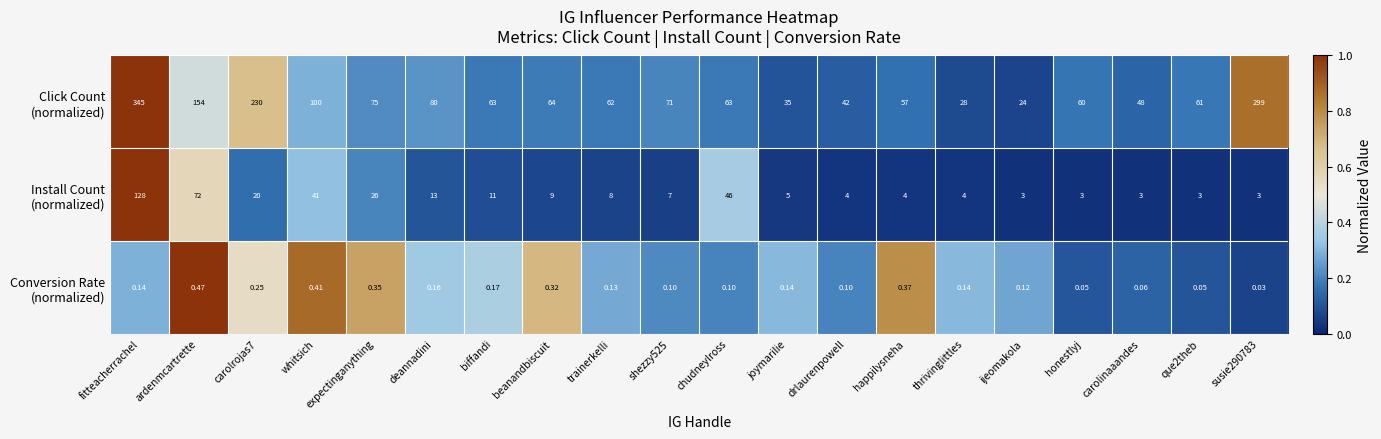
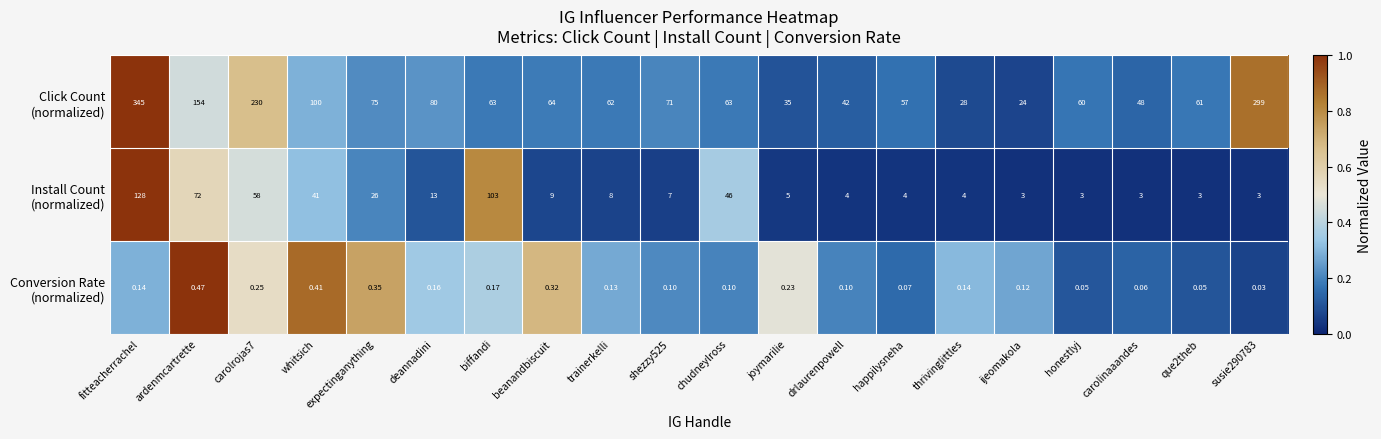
  {
    "Click Count (normalized)": {
      "fitteacherrachel": 345,
      "ardenmcartrette": 154,
      "carolrojas7": 230,
      "whitsich": 100,
      "expectinganything": 75,
      "deannadini": 80,
      "biffandi": 63,
      "beanandbiscuit": 64,
      "trainerkelli": 62,
      "shezzy525": 71,
      "chudneylross": 63,
      "joymarilie": 35,
      "drlaurenpowell": 42,
      "happilysneha": 57,
      "thrivinglittles": 28,
      "ijeomakola": 24,
      "honestlyj": 60,
      "carolinaaandes": 48,
      "que2theb": 61,
      "susie290783": 299
    },
    "Install Count (normalized)": {
      "fitteacherrachel": 128,
      "ardenmcartrette": 72,
-     "carolrojas7": 20,
+     "carolrojas7": 58,
      "whitsich": 41,
      "expectinganything": 26,
      "deannadini": 13,
-     "biffandi": 11,
+     "biffandi": 103,
      "beanandbiscuit": 9,
      "trainerkelli": 8,
      "shezzy525": 7,
      "chudneylross": 46,
      "joymarilie": 5,
      "drlaurenpowell": 4,
      "happilysneha": 4,
      "thrivinglittles": 4,
      "ijeomakola": 3,
      "honestlyj": 3,
      "carolinaaandes": 3,
      "que2theb": 3,
      "susie290783": 3
    },
    "Conversion Rate (normalized)": {
      "fitteacherrachel": 0.14,
      "ardenmcartrette": 0.47,
      "carolrojas7": 0.25,
      "whitsich": 0.41,
      "expectinganything": 0.35,
      "deannadini": 0.16,
      "biffandi": 0.17,
      "beanandbiscuit": 0.32,
      "trainerkelli": 0.13,
      "shezzy525": 0.10,
      "chudneylross": 0.10,
-     "joymarilie": 0.14,
+     "joymarilie": 0.23,
      "drlaurenpowell": 0.10,
-     "happilysneha": 0.37,
+     "happilysneha": 0.07,
      "thrivinglittles": 0.14,
      "ijeomakola": 0.12,
      "honestlyj": 0.05,
      "carolinaaandes": 0.06,
      "que2theb": 0.05,
      "susie290783": 0.03
    }
  }
